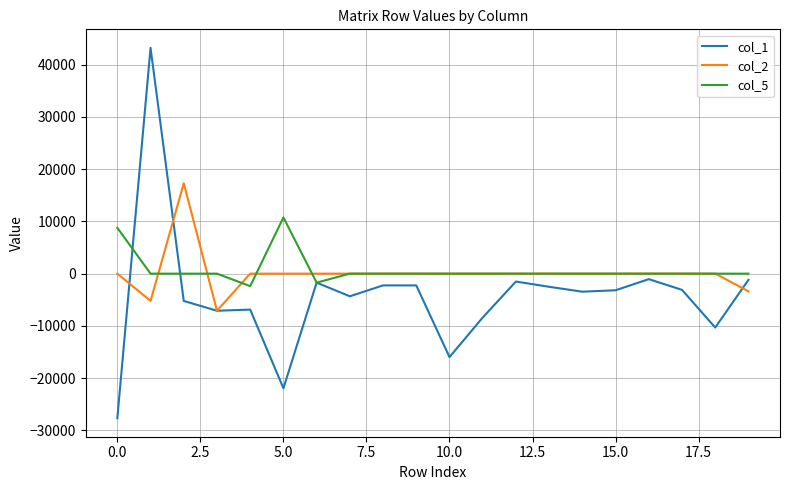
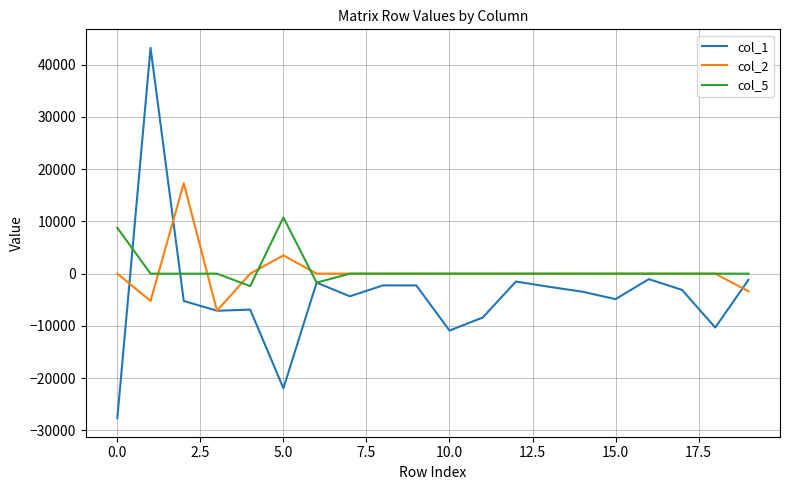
  {
    "col_1": {
      "0.0": -28000,
      "5.0": -22000,
-     "10.0": -16000,
-     "15.0": -3000
+     "10.0": -11000,
+     "15.0": -5000
    },
    "col_2": {
      "0.0": 0,
-     "5.0": 0
+     "5.0": 3000
    },
    "col_5": {
      "0.0": 9000,
      "5.0": 11000
    }
  }
